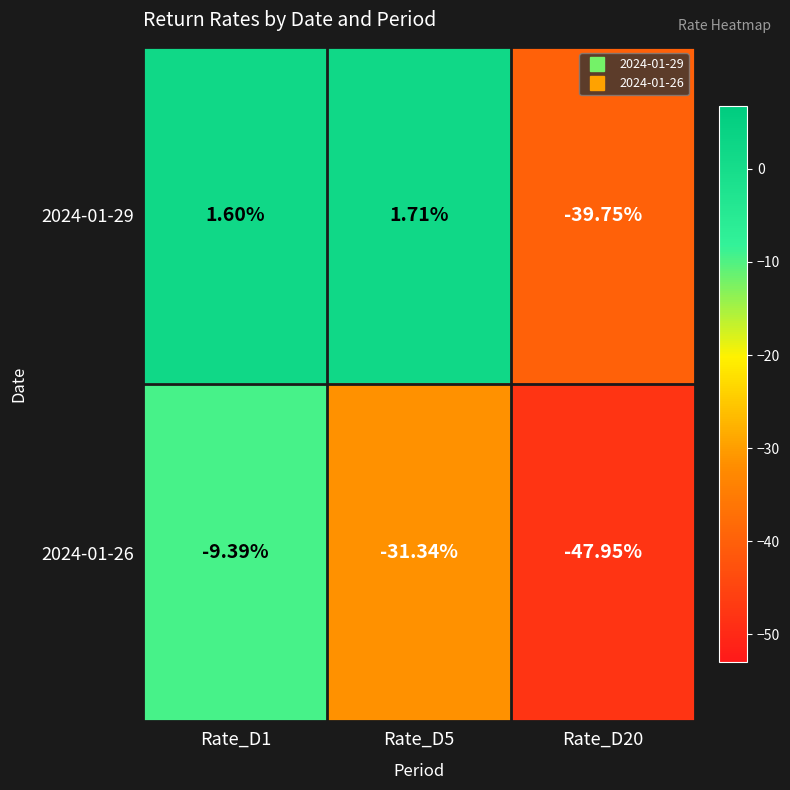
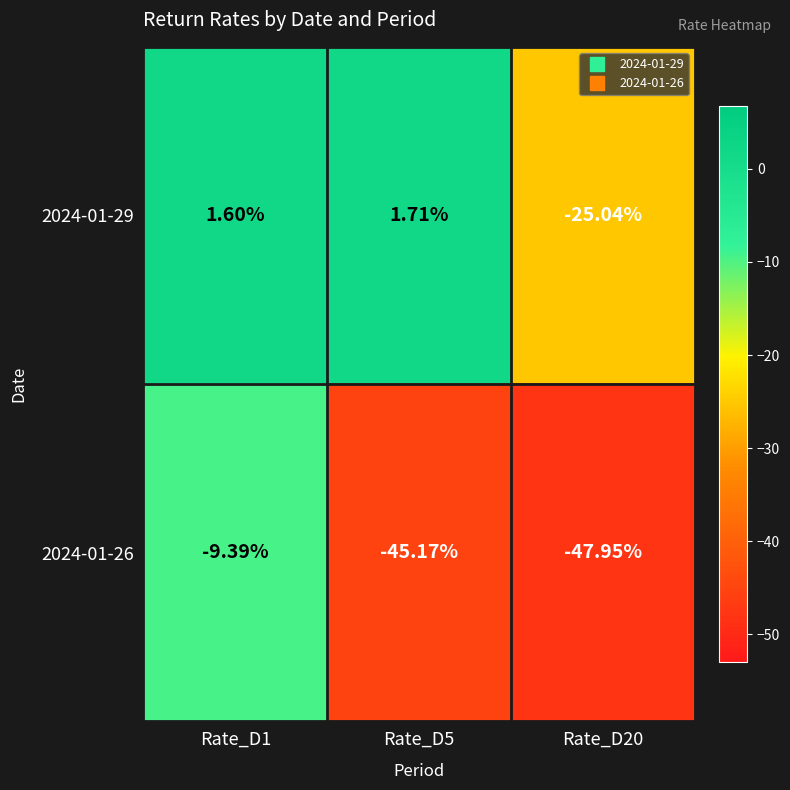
  {
    "2024-01-29": {
      "Rate_D1": "1.60%",
      "Rate_D5": "1.71%",
-     "Rate_D20": "-39.75%"
+     "Rate_D20": "-25.04%"
    },
    "2024-01-26": {
      "Rate_D1": "-9.39%",
-     "Rate_D5": "-31.34%",
+     "Rate_D5": "-45.17%",
      "Rate_D20": "-47.95%"
    }
  }
